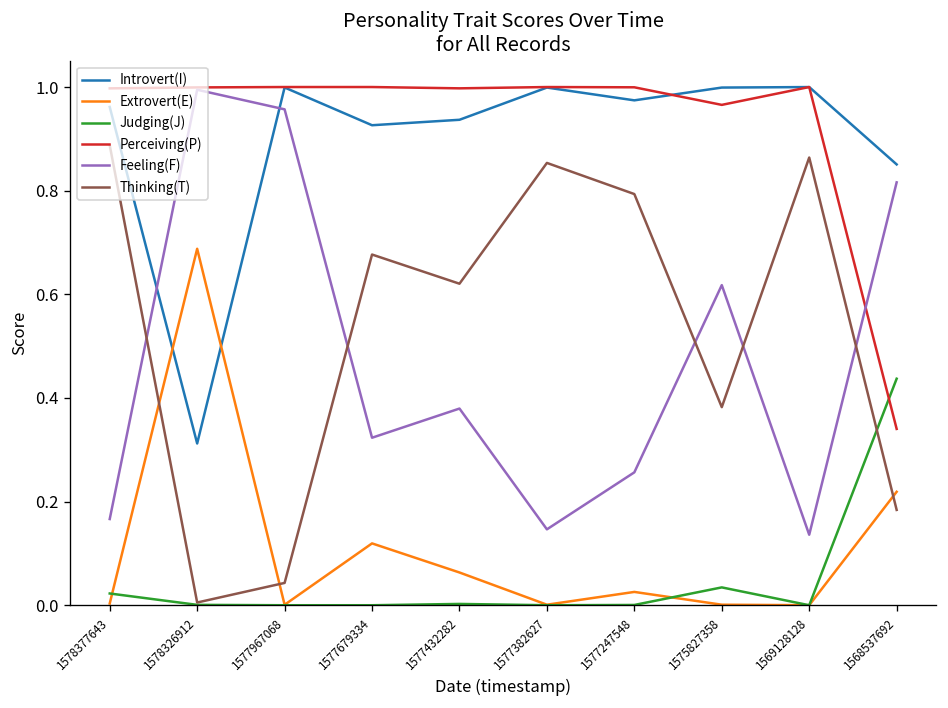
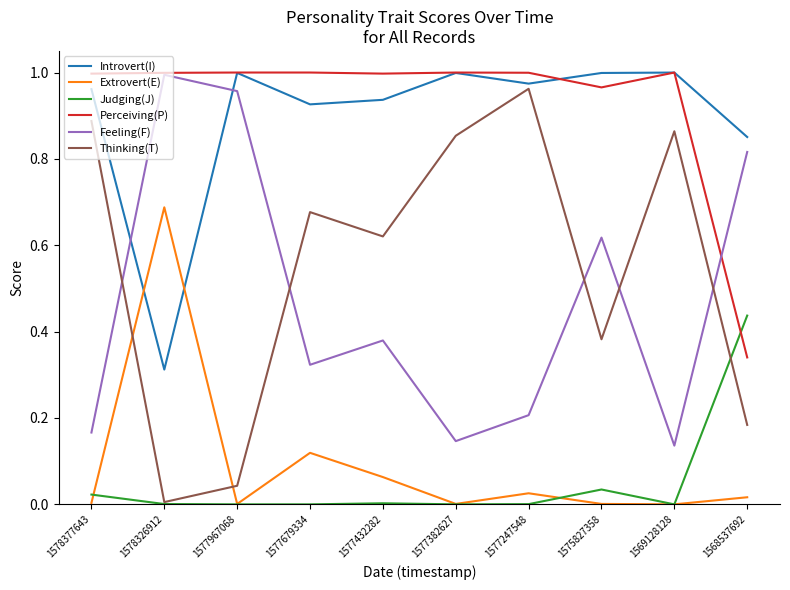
  {
    "Introvert(I)": {
      "1578326912": 0.31,
      "1577679334": 0.93,
      "1577432282": 0.94,
      "1577247548": 0.97,
      "1575827358": 1.00,
      "1568537692": 0.85
    },
    "Extrovert(E)": {
      "1578377643": 0.00,
      "1578326912": 0.69,
      "1577679334": 0.12,
      "1577432282": 0.06,
      "1577247548": 0.03,
      "1575827358": 0.00,
-     "1568537692": 0.22
+     "1568537692": 0.02
    },
    "Judging(J)": {
      "1578377643": 0.02,
      "1577679334": 0.00,
      "1577432282": 0.00,
      "1577247548": 0.00,
      "1575827358": 0.03,
      "1568537692": 0.44
    },
    "Perceiving(P)": {
      "1577679334": 1.00,
      "1577432282": 1.00,
      "1577247548": 1.00,
      "1575827358": 0.97,
      "1568537692": 0.34
    },
    "Feeling(F)": {
      "1578377643": 0.17,
      "1577967068": 0.96,
      "1577679334": 0.32,
      "1577432282": 0.38,
      "1577382627": 0.15,
-     "1577247548": 0.26,
+     "1577247548": 0.21,
      "1575827358": 0.62,
      "1569128128": 0.14,
      "1568537692": 0.82
    },
    "Thinking(T)": {
      "1577967068": 0.04,
      "1577679334": 0.68,
      "1577432282": 0.62,
      "1577382627": 0.85,
-     "1577247548": 0.79,
+     "1577247548": 0.96,
      "1575827358": 0.38,
      "1569128128": 0.86,
      "1568537692": 0.18
    }
  }
